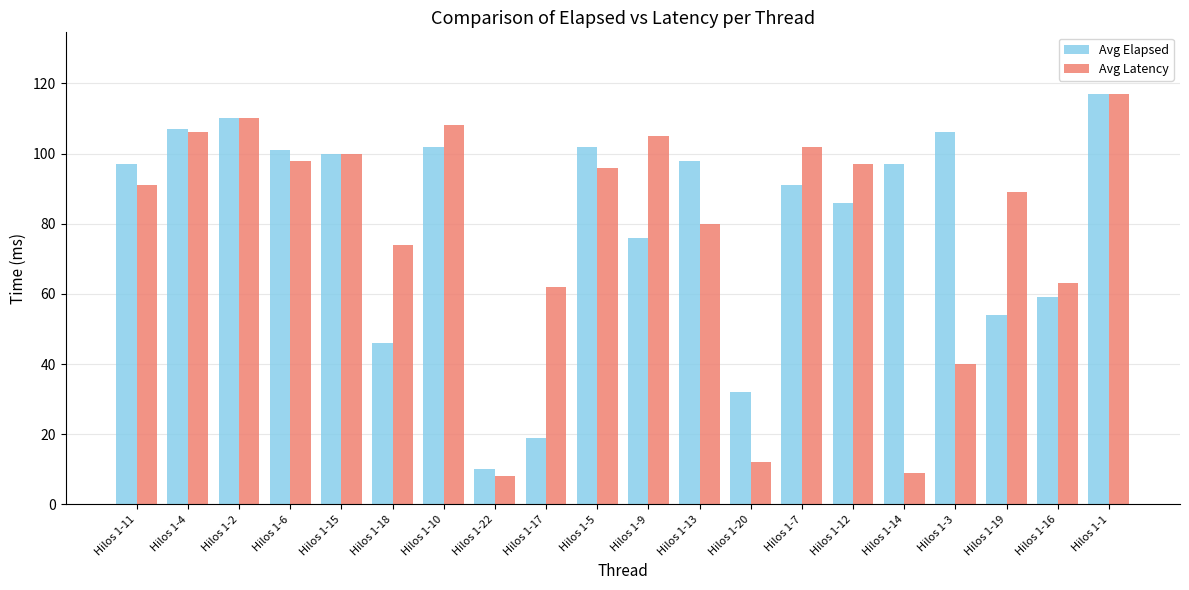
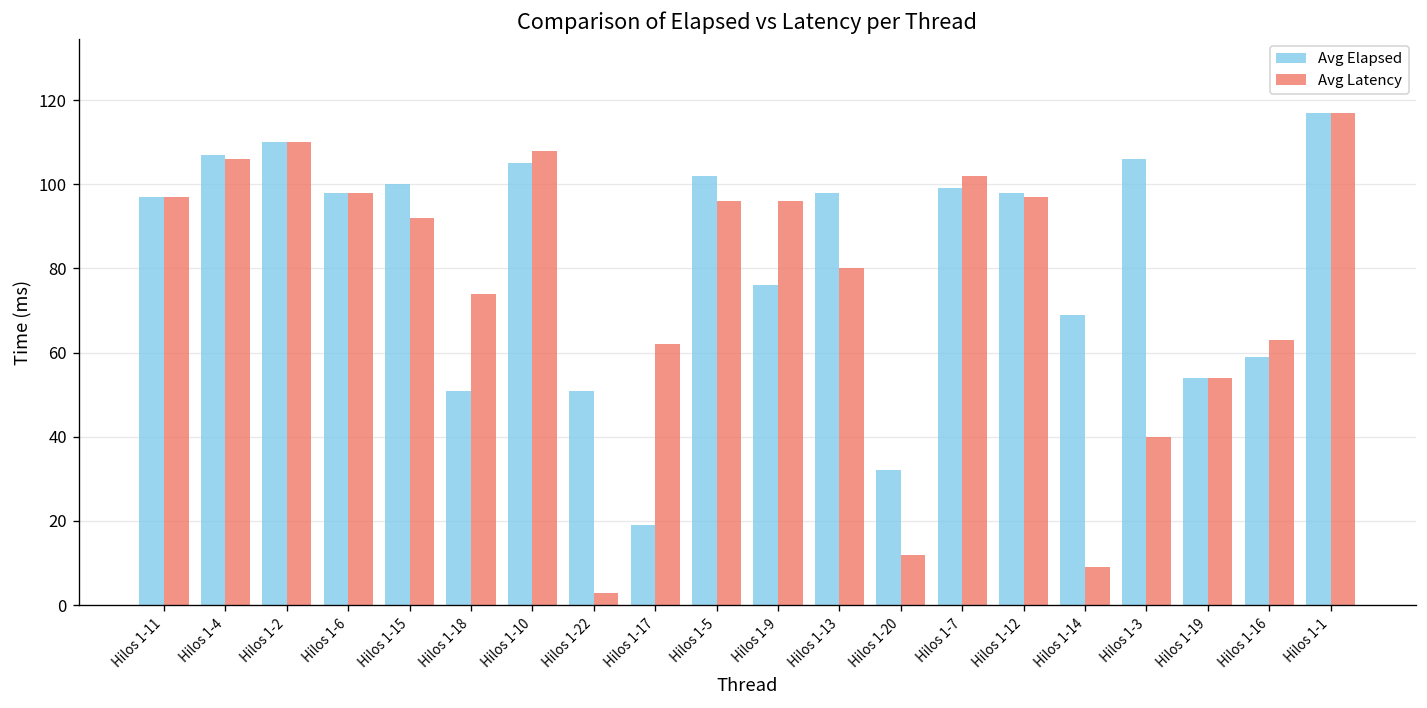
  {
    "Avg Elapsed": {
      "Hilos 1-11": 97,
      "Hilos 1-4": 107,
      "Hilos 1-2": 110,
-     "Hilos 1-6": 101,
+     "Hilos 1-6": 98,
      "Hilos 1-15": 100,
-     "Hilos 1-18": 46,
-     "Hilos 1-10": 102,
-     "Hilos 1-22": 10,
+     "Hilos 1-18": 51,
+     "Hilos 1-10": 105,
+     "Hilos 1-22": 51,
      "Hilos 1-17": 19,
      "Hilos 1-5": 102,
      "Hilos 1-9": 76,
      "Hilos 1-13": 98,
      "Hilos 1-20": 32,
-     "Hilos 1-7": 91,
-     "Hilos 1-12": 86,
-     "Hilos 1-14": 97,
+     "Hilos 1-7": 99,
+     "Hilos 1-12": 98,
+     "Hilos 1-14": 69,
      "Hilos 1-3": 106,
      "Hilos 1-19": 54,
      "Hilos 1-16": 59,
      "Hilos 1-1": 117
    },
    "Avg Latency": {
-     "Hilos 1-11": 91,
+     "Hilos 1-11": 97,
      "Hilos 1-4": 106,
      "Hilos 1-2": 110,
      "Hilos 1-6": 98,
-     "Hilos 1-15": 100,
+     "Hilos 1-15": 92,
      "Hilos 1-18": 74,
      "Hilos 1-10": 108,
-     "Hilos 1-22": 8,
+     "Hilos 1-22": 3,
      "Hilos 1-17": 62,
      "Hilos 1-5": 96,
-     "Hilos 1-9": 105,
+     "Hilos 1-9": 96,
      "Hilos 1-13": 80,
      "Hilos 1-20": 12,
      "Hilos 1-7": 102,
      "Hilos 1-12": 97,
      "Hilos 1-14": 9,
      "Hilos 1-3": 40,
-     "Hilos 1-19": 89,
+     "Hilos 1-19": 54,
      "Hilos 1-16": 63,
      "Hilos 1-1": 117
    }
  }
